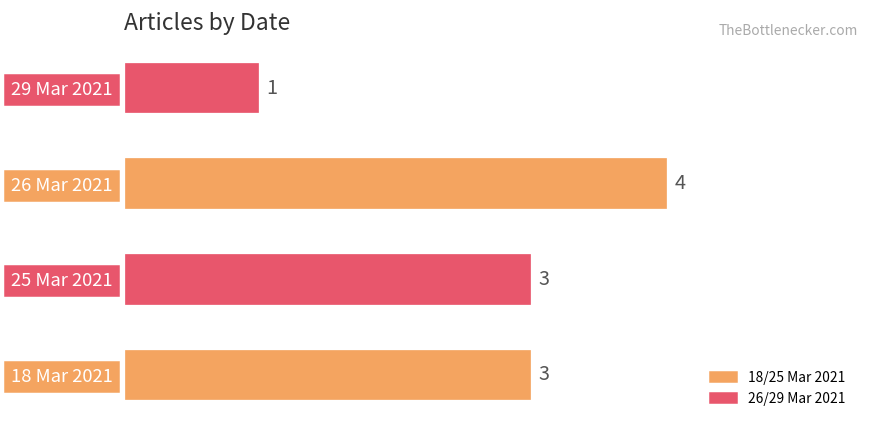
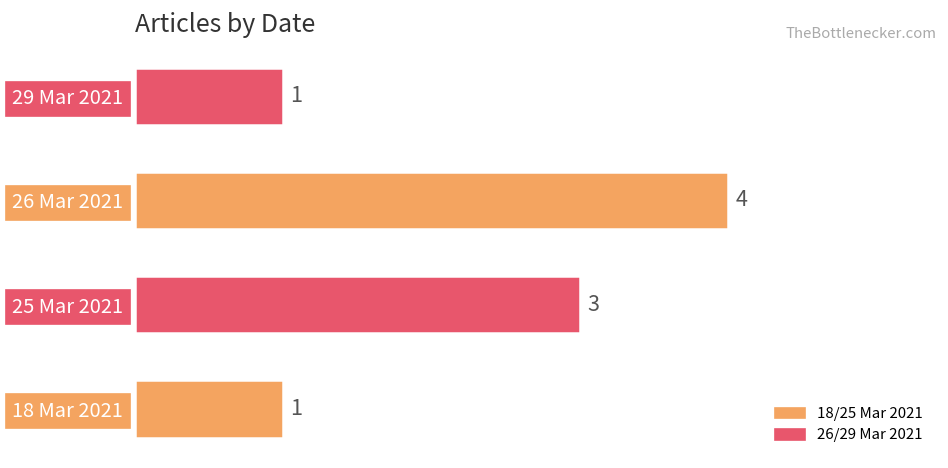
  {
    "29 Mar 2021": 1,
    "26 Mar 2021": 4,
    "25 Mar 2021": 3,
-   "18 Mar 2021": 3
+   "18 Mar 2021": 1
  }
